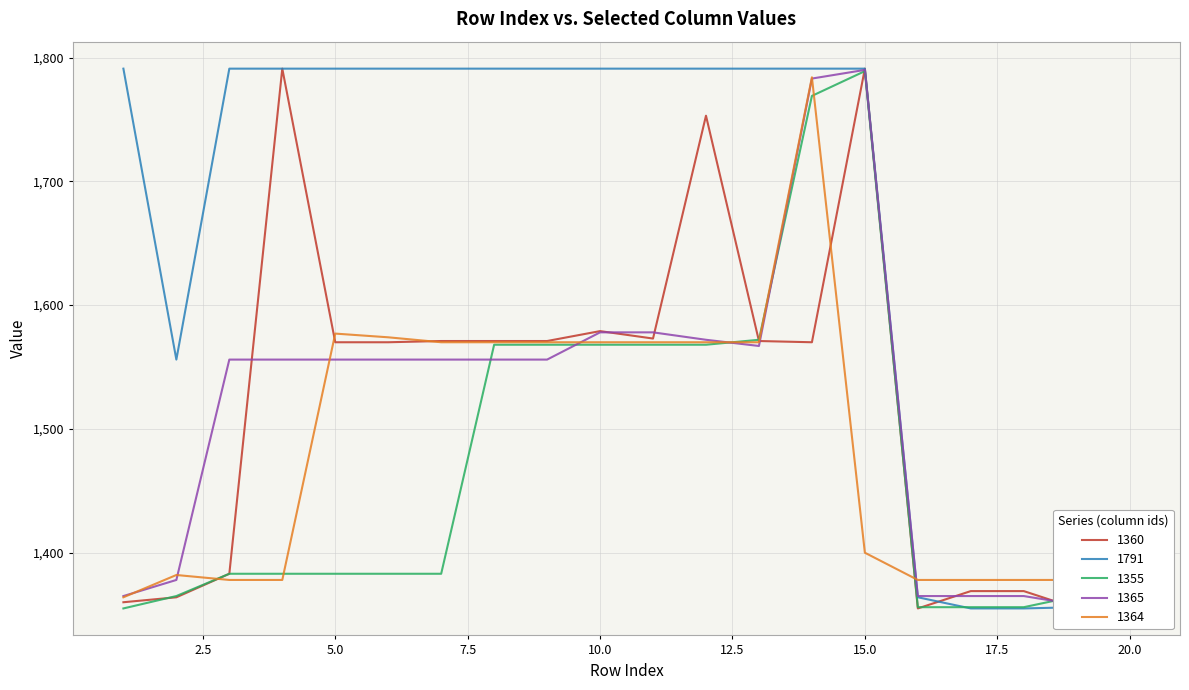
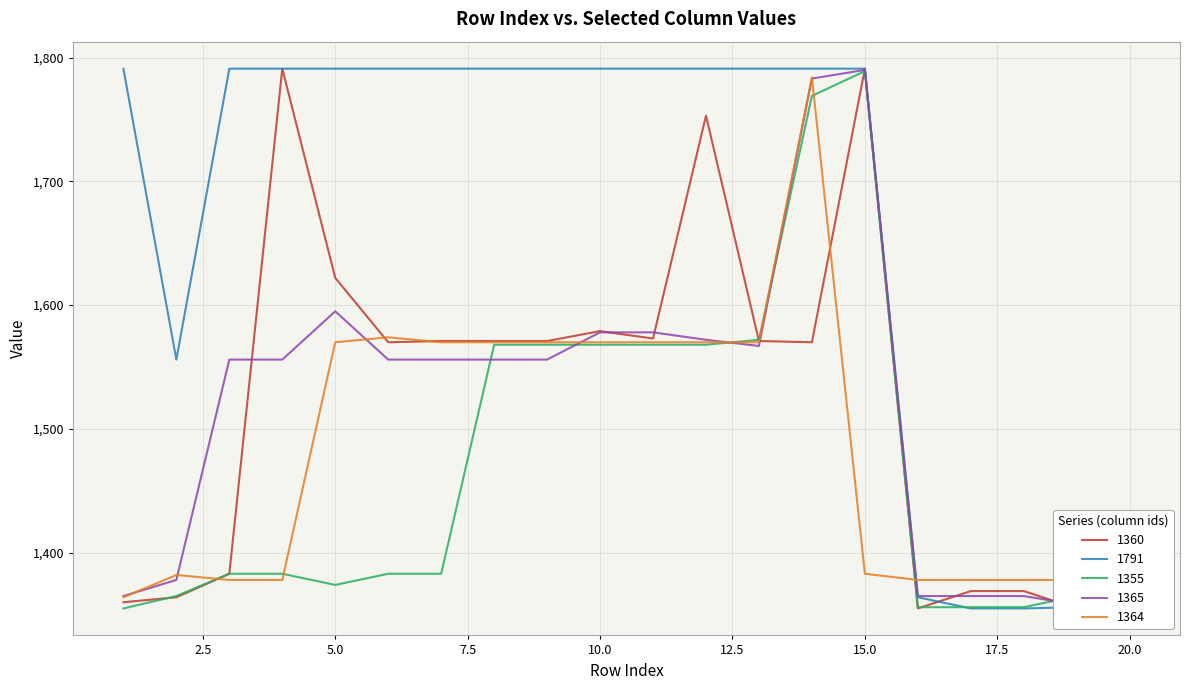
  {
    "1360": {
-     "5.0": "1,570"
+     "5.0": "1,622"
    },
    "1791": {
      "5.0": "1,791",
      "10.0": "1,791"
    },
    "1355": {
-     "5.0": "1,383"
+     "5.0": "1,374"
    },
    "1365": {
-     "5.0": "1,556"
+     "5.0": "1,595"
    },
    "1364": {
-     "5.0": "1,577",
-     "15.0": "1,400"
+     "5.0": "1,570",
+     "15.0": "1,383"
    }
  }
